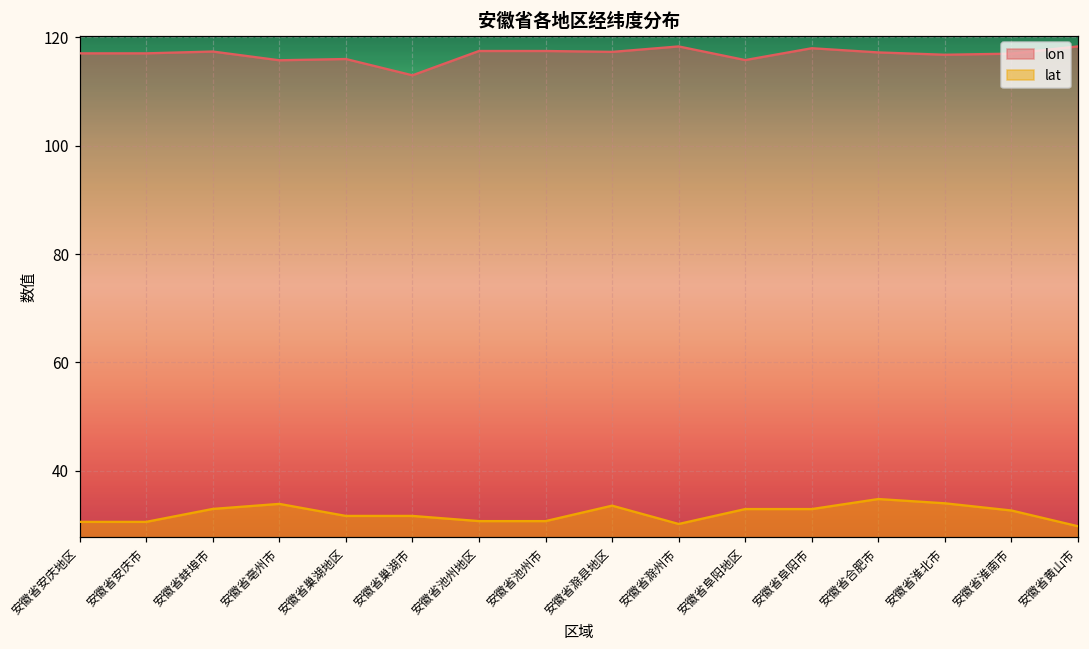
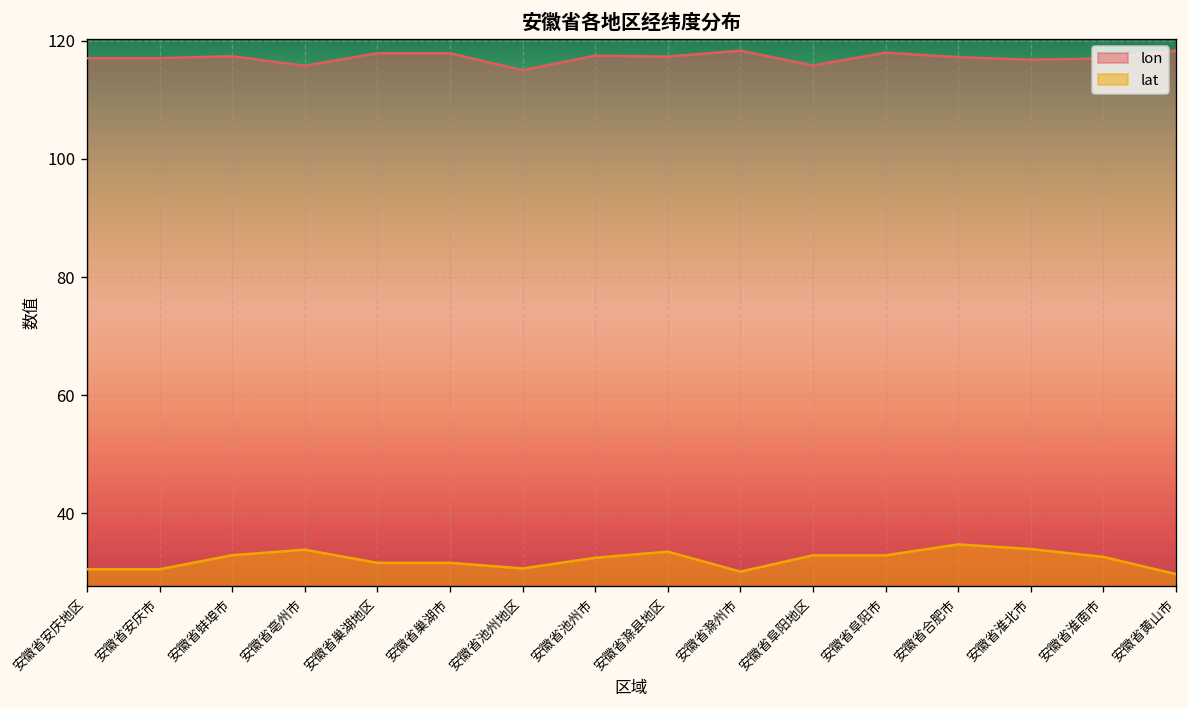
  {
    "lon": {
      "安徽省安庆地区": 117,
      "安徽省安庆市": 117,
      "安徽省蚌埠市": 117,
      "安徽省亳州市": 116,
-     "安徽省巢湖地区": 116,
-     "安徽省巢湖市": 113,
-     "安徽省池州地区": 117,
+     "安徽省巢湖地区": 118,
+     "安徽省巢湖市": 118,
+     "安徽省池州地区": 115,
      "安徽省池州市": 117,
      "安徽省滁县地区": 117,
      "安徽省滁州市": 118,
      "安徽省阜阳地区": 116,
      "安徽省阜阳市": 118,
      "安徽省合肥市": 117,
      "安徽省淮北市": 117,
      "安徽省黄山市": 118
    },
    "lat": {
      "安徽省安庆地区": 31,
      "安徽省安庆市": 31,
      "安徽省蚌埠市": 33,
      "安徽省亳州市": 34,
      "安徽省巢湖地区": 32,
      "安徽省巢湖市": 32,
      "安徽省池州地区": 31,
-     "安徽省池州市": 31,
+     "安徽省池州市": 32,
      "安徽省滁县地区": 34,
      "安徽省滁州市": 30,
      "安徽省阜阳地区": 33,
      "安徽省阜阳市": 33,
      "安徽省合肥市": 35,
      "安徽省淮北市": 34,
      "安徽省淮南市": 33,
      "安徽省黄山市": 30
    }
  }
